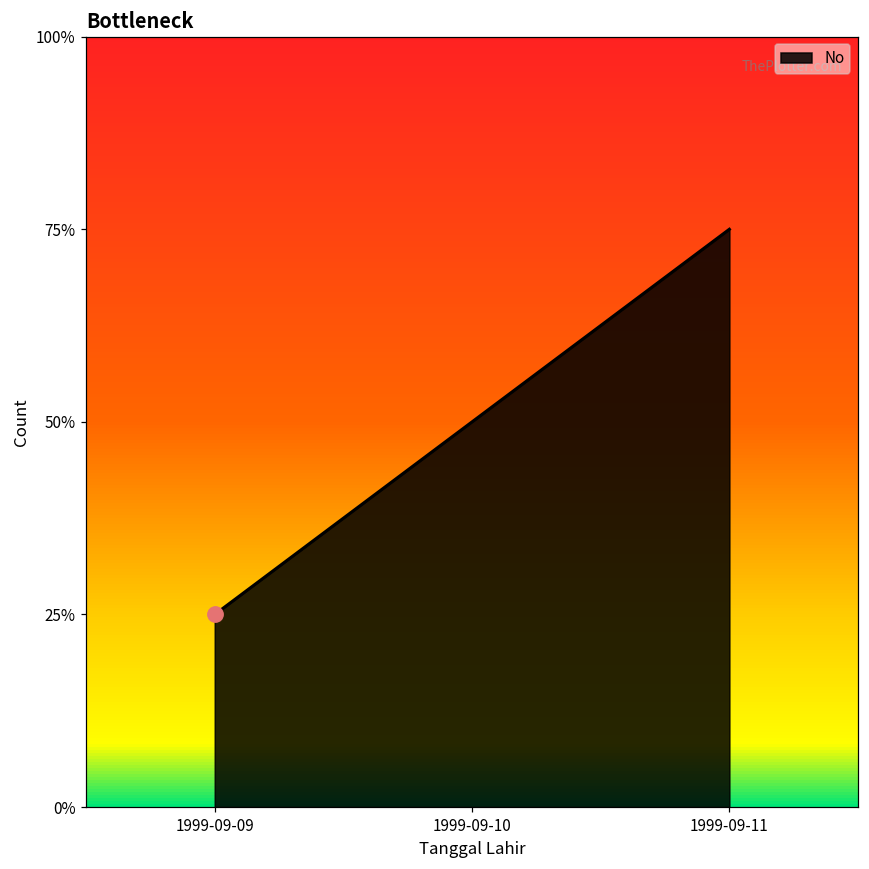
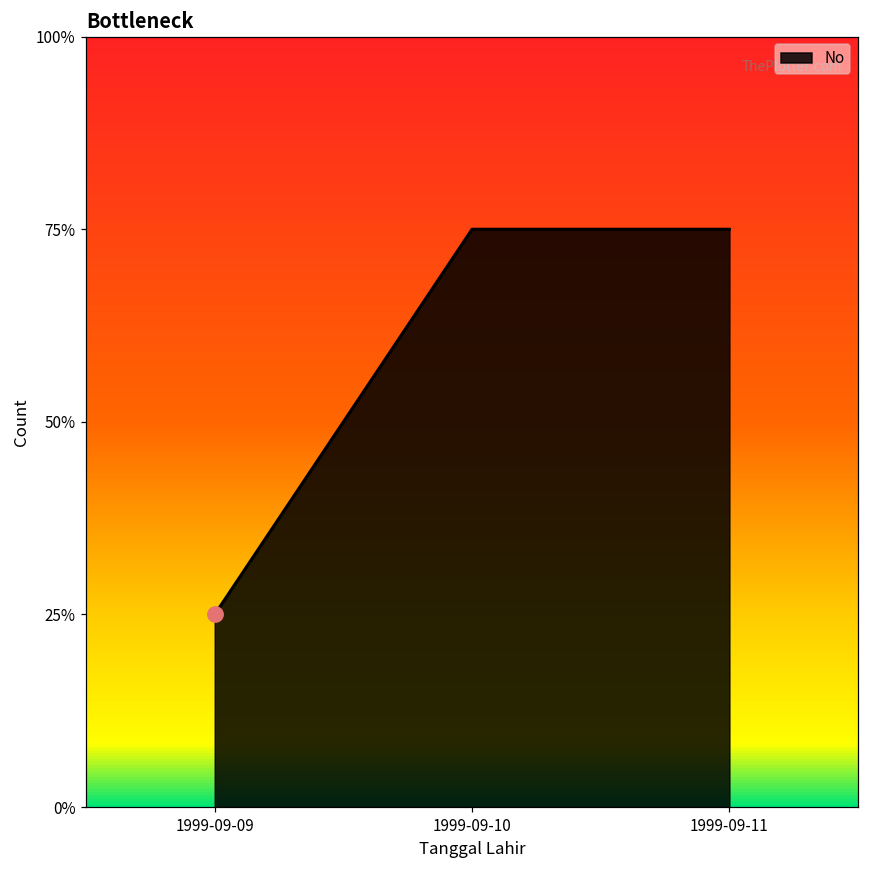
  {
    "No": {
-     "1999-09-10": "50%",
+     "1999-09-10": "75%",
      "1999-09-11": "75%"
    }
  }
